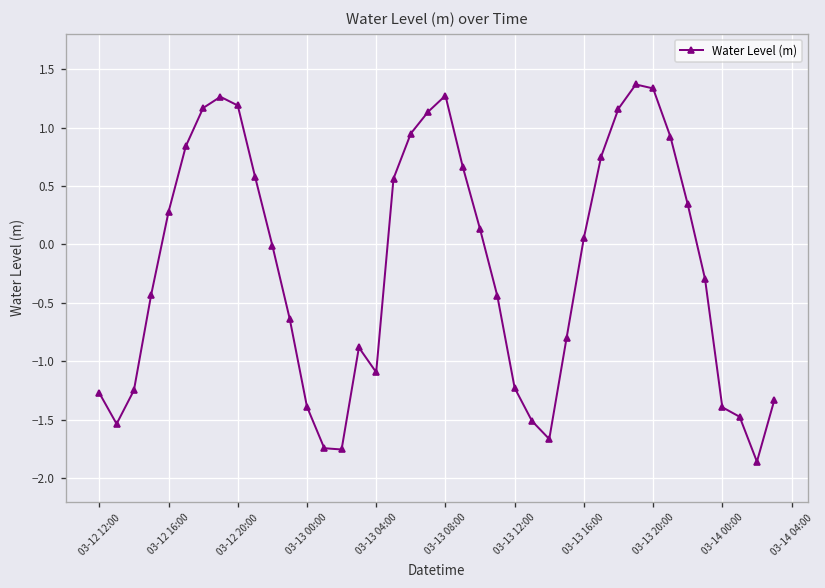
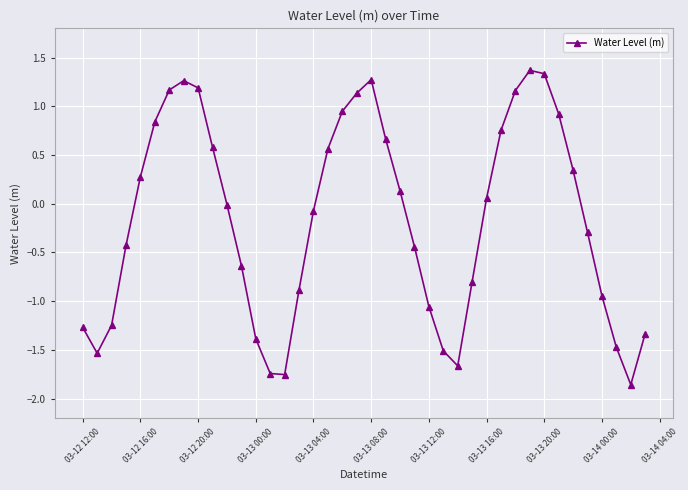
  {
    "03-12 12:00": -1.3,
    "03-12 16:00": 0.3,
    "03-12 20:00": 1.2,
    "03-13 00:00": -1.4,
-   "03-13 04:00": -1.1,
+   "03-13 04:00": -0.1,
    "03-13 08:00": 1.3,
-   "03-13 12:00": -1.2,
+   "03-13 12:00": -1.1,
    "03-13 16:00": 0.1,
    "03-13 20:00": 1.3,
-   "03-14 00:00": -1.4
+   "03-14 00:00": -0.9
  }
